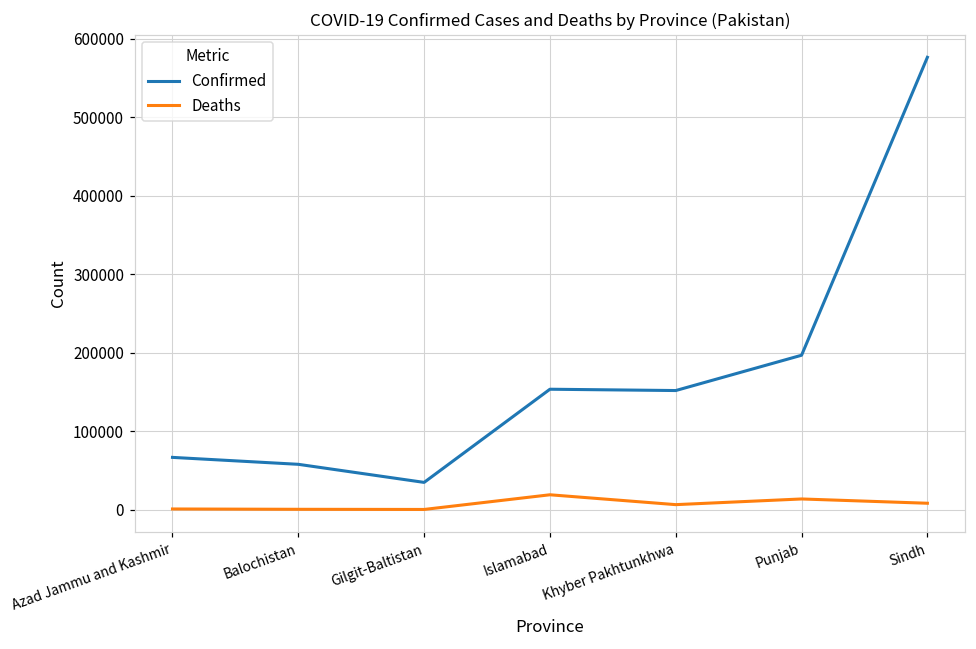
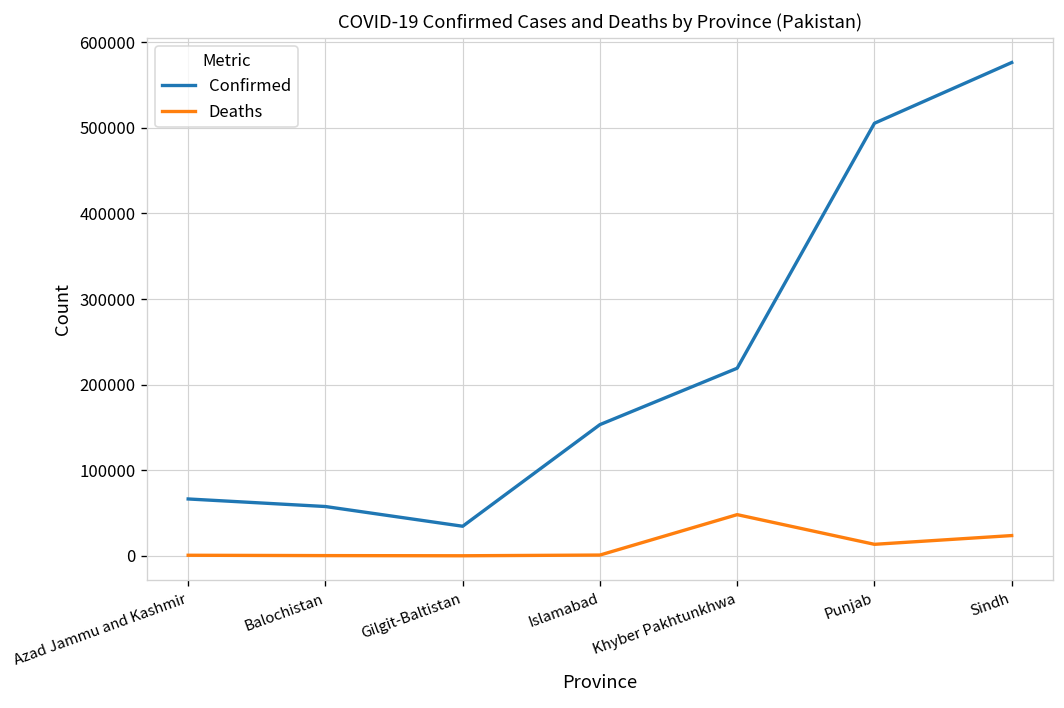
  {
    "Confirmed": {
      "Azad Jammu and Kashmir": 70000,
      "Balochistan": 60000,
      "Gilgit-Baltistan": 30000,
      "Islamabad": 150000,
-     "Khyber Pakhtunkhwa": 150000,
-     "Punjab": 200000,
+     "Khyber Pakhtunkhwa": 220000,
+     "Punjab": 510000,
      "Sindh": 580000
    },
    "Deaths": {
      "Azad Jammu and Kashmir": 0,
      "Balochistan": 0,
      "Gilgit-Baltistan": 0,
-     "Islamabad": 20000,
-     "Khyber Pakhtunkhwa": 10000,
+     "Islamabad": 0,
+     "Khyber Pakhtunkhwa": 50000,
      "Punjab": 10000,
-     "Sindh": 10000
+     "Sindh": 20000
    }
  }
